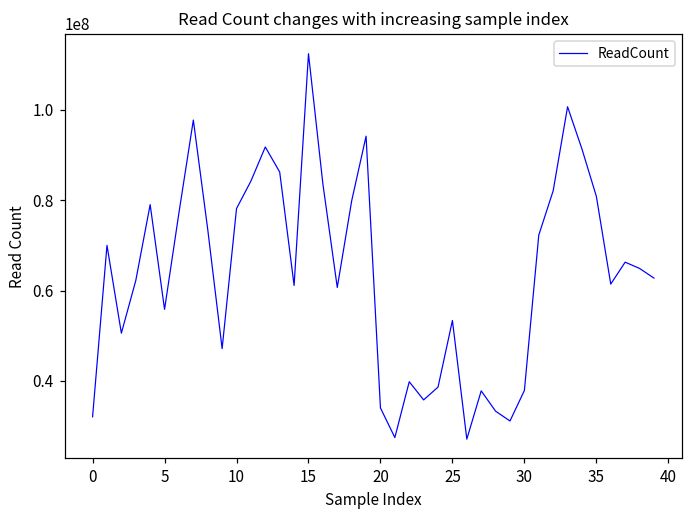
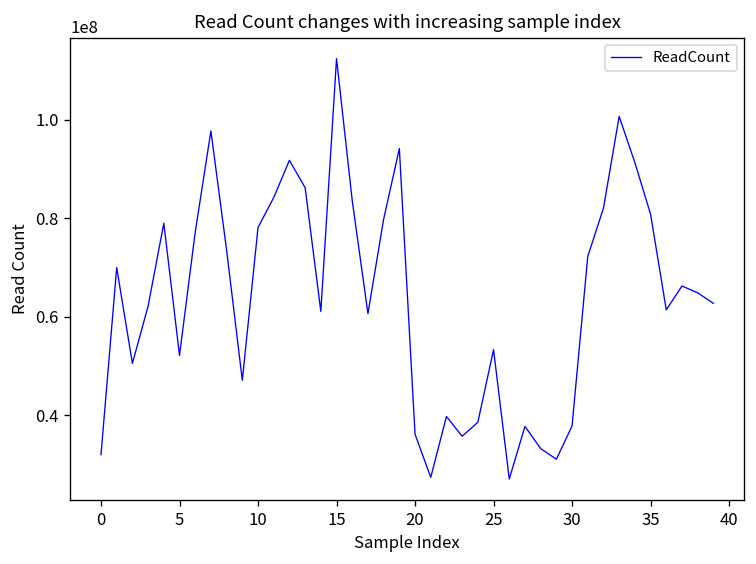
  {
    "0": 32000000,
-   "5": 56000000,
+   "5": 52000000,
    "10": 78000000,
    "15": 112000000,
-   "20": 34000000,
+   "20": 36000000,
    "25": 53000000,
    "30": 38000000,
    "35": 81000000
  }
